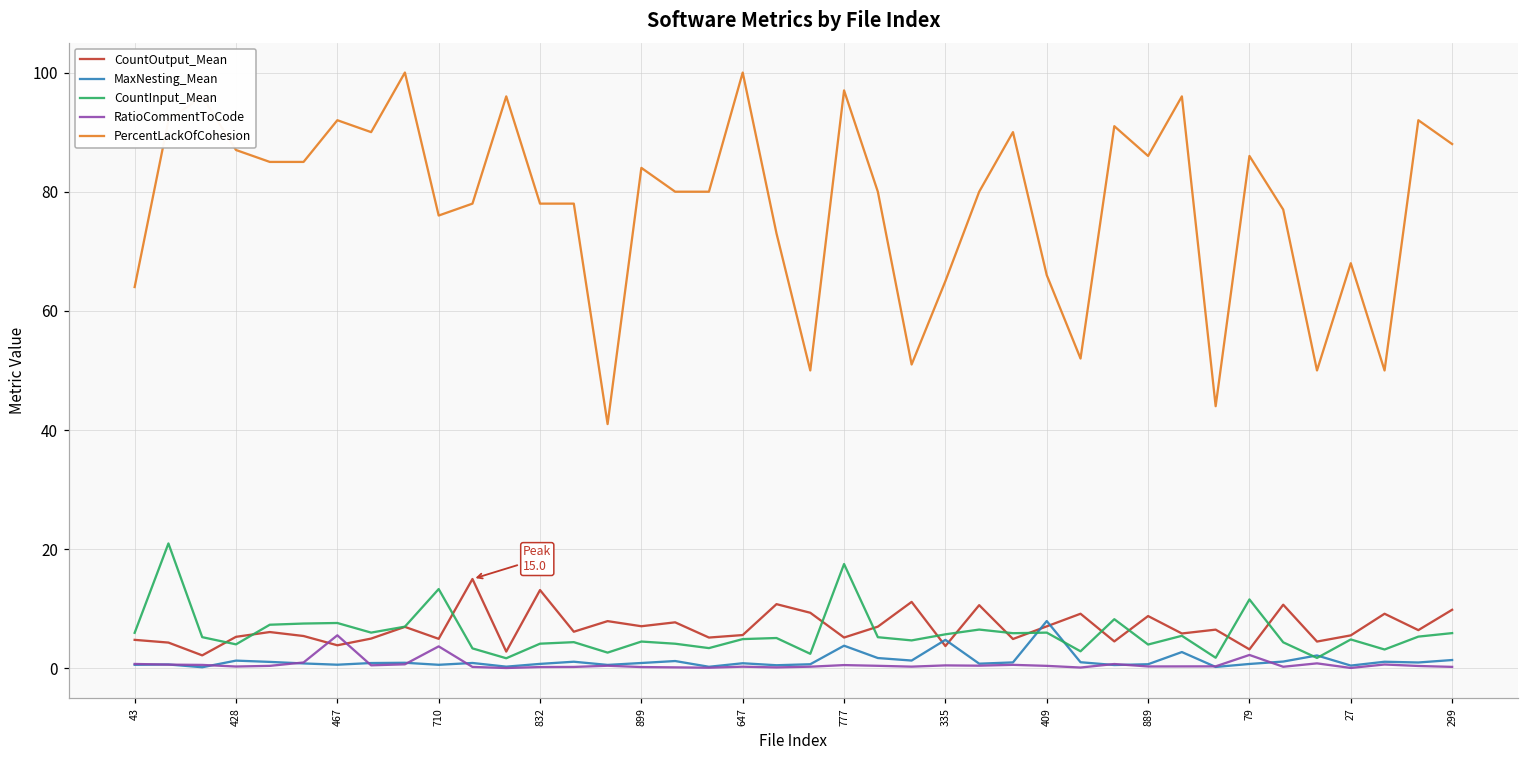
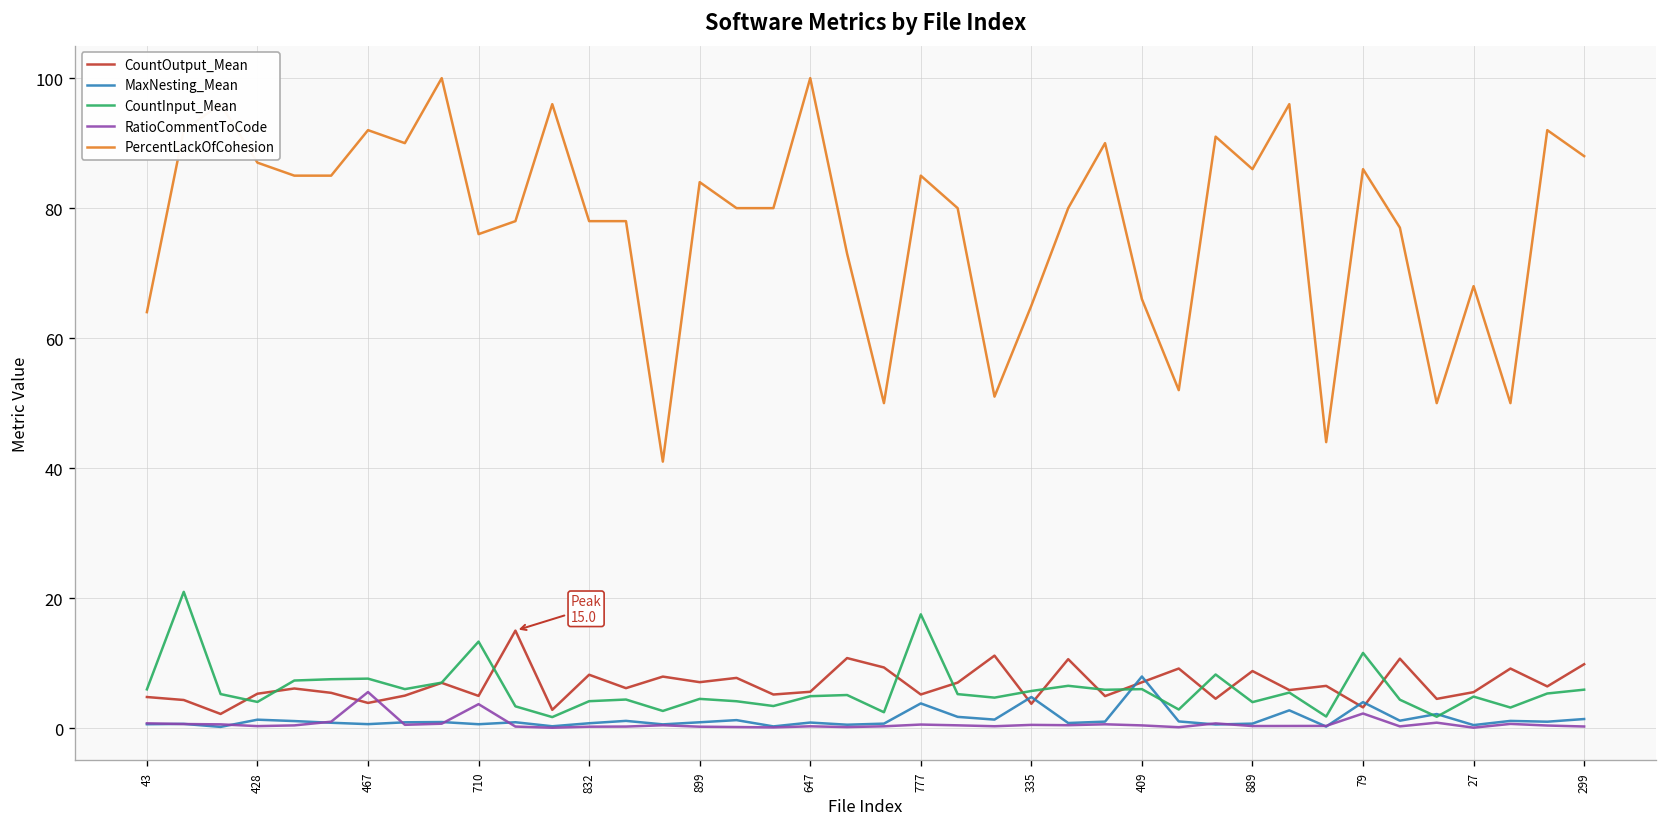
  {
    "CountOutput_Mean": {
      "43": 5,
      "428": 5,
      "467": 4,
      "710": 5,
-     "832": 13,
+     "832": 8,
      "899": 7,
      "647": 6,
      "777": 5,
      "335": 4,
      "409": 7,
      "889": 9,
      "79": 3,
      "27": 6,
      "299": 10
    },
    "MaxNesting_Mean": {
      "428": 1,
      "467": 1,
      "710": 1,
      "832": 1,
      "899": 1,
      "647": 1,
      "777": 4,
      "335": 5,
      "409": 8,
-     "79": 1,
+     "79": 4,
      "299": 1
    },
    "CountInput_Mean": {
      "43": 6,
      "428": 4,
      "467": 8,
      "710": 13,
      "832": 4,
      "899": 5,
      "647": 5,
      "777": 18,
      "335": 6,
      "409": 6,
      "889": 4,
      "79": 12,
      "27": 5,
      "299": 6
    },
    "RatioCommentToCode": {
      "428": 0,
      "467": 6,
      "710": 4,
      "832": 0,
      "899": 0,
      "647": 0,
      "777": 1,
      "335": 1,
      "409": 0,
      "79": 2,
      "299": 0
    },
    "PercentLackOfCohesion": {
      "43": 64,
      "428": 87,
      "467": 92,
      "710": 76,
      "832": 78,
      "899": 84,
      "647": 100,
-     "777": 97,
+     "777": 85,
      "335": 65,
      "409": 66,
      "889": 86,
      "79": 86,
      "27": 68,
      "299": 88
    }
  }
